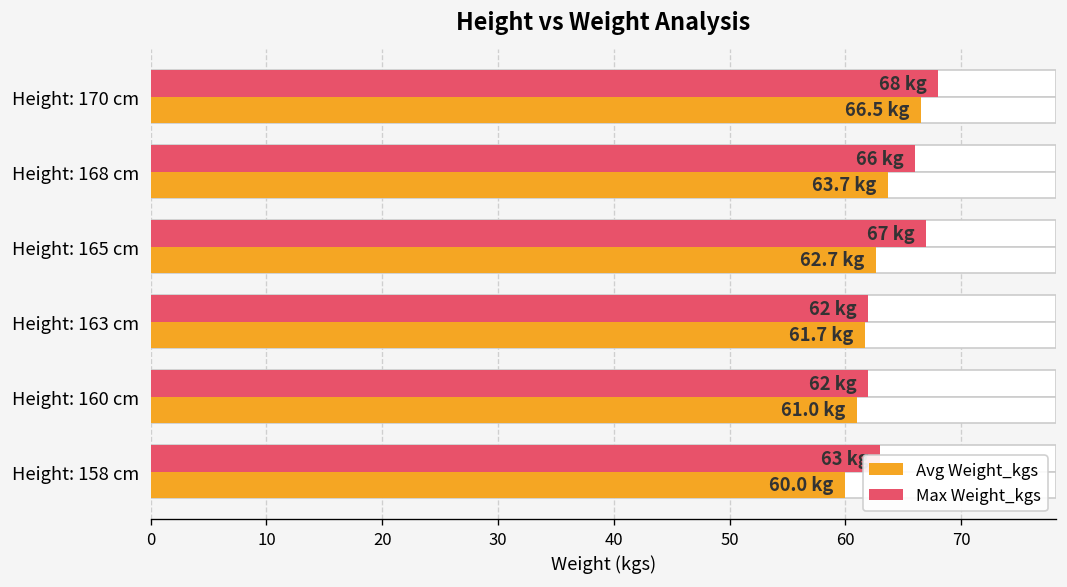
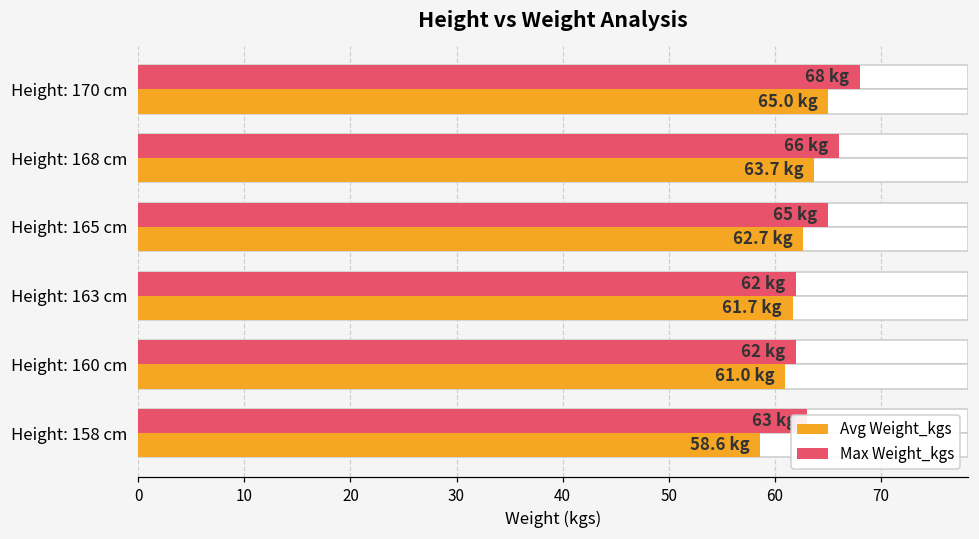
  {
    "Avg Weight_kgs": {
-     "Height: 170 cm": 66.5,
-     "Height: 158 cm": 60.0
+     "Height: 170 cm": 65.0,
+     "Height: 158 cm": 58.6
    },
    "Max Weight_kgs": {
-     "Height: 165 cm": 67
+     "Height: 165 cm": 65
    }
  }
